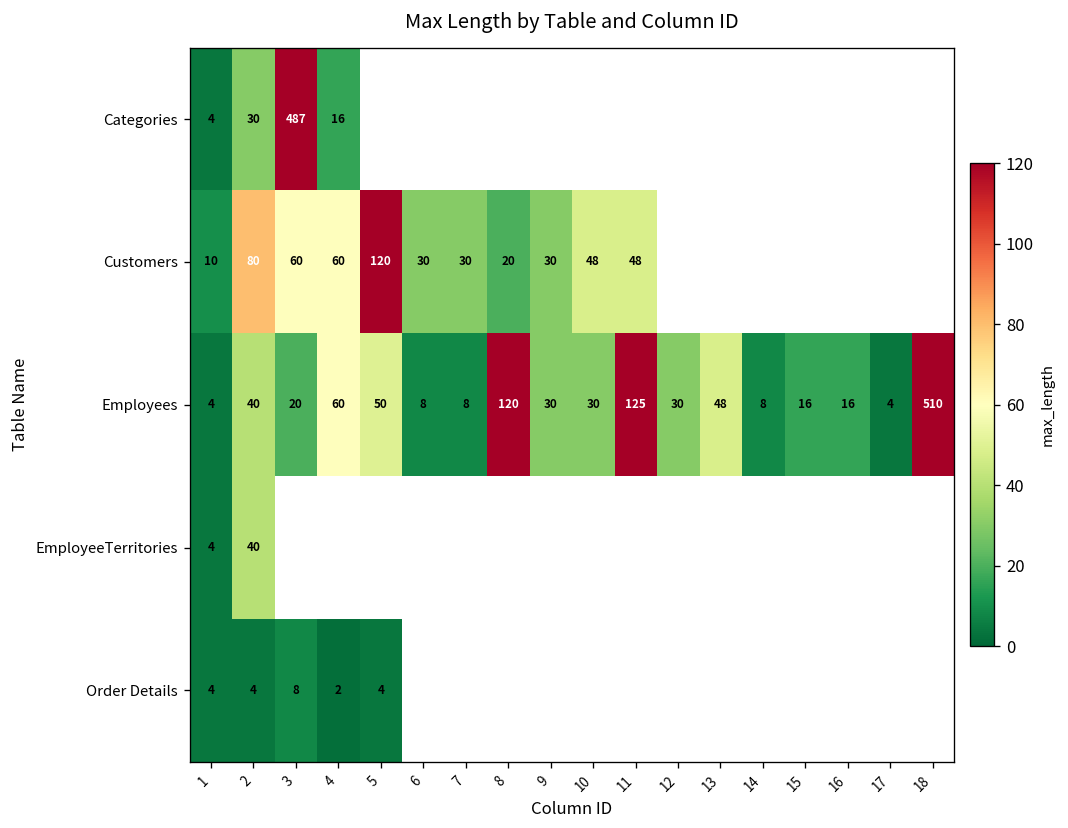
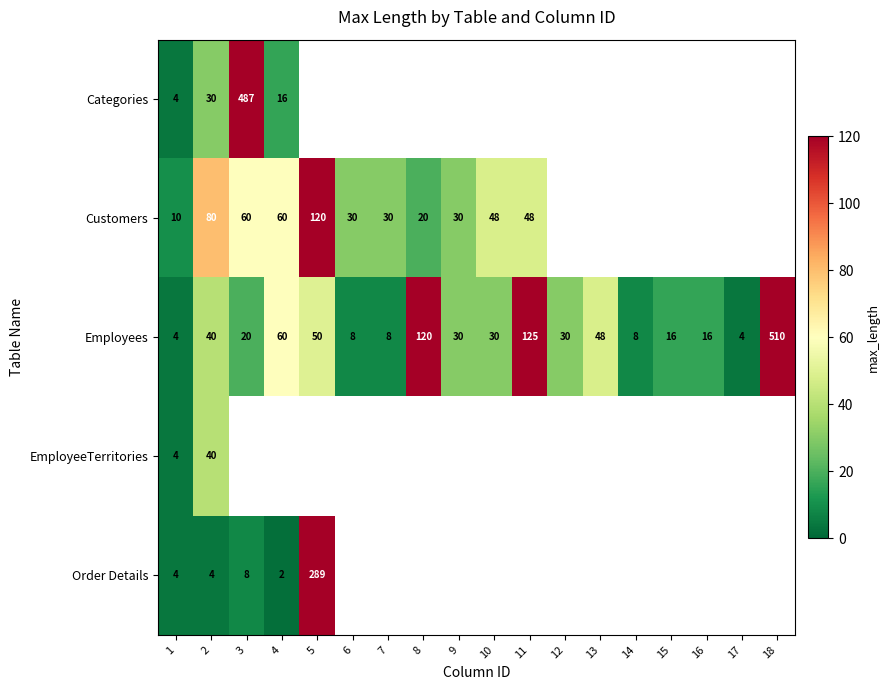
  {
    "Categories": {
      "1": 4,
      "2": 30,
      "3": 487,
      "4": 16
    },
    "Customers": {
      "1": 10,
      "2": 80,
      "3": 60,
      "4": 60,
      "5": 120,
      "6": 30,
      "7": 30,
      "8": 20,
      "9": 30,
      "10": 48,
      "11": 48
    },
    "Employees": {
      "1": 4,
      "2": 40,
      "3": 20,
      "4": 60,
      "5": 50,
      "6": 8,
      "7": 8,
      "8": 120,
      "9": 30,
      "10": 30,
      "11": 125,
      "12": 30,
      "13": 48,
      "14": 8,
      "15": 16,
      "16": 16,
      "17": 4,
      "18": 510
    },
    "EmployeeTerritories": {
      "1": 4,
      "2": 40
    },
    "Order Details": {
      "1": 4,
      "2": 4,
      "3": 8,
      "4": 2,
-     "5": 4
+     "5": 289
    }
  }
